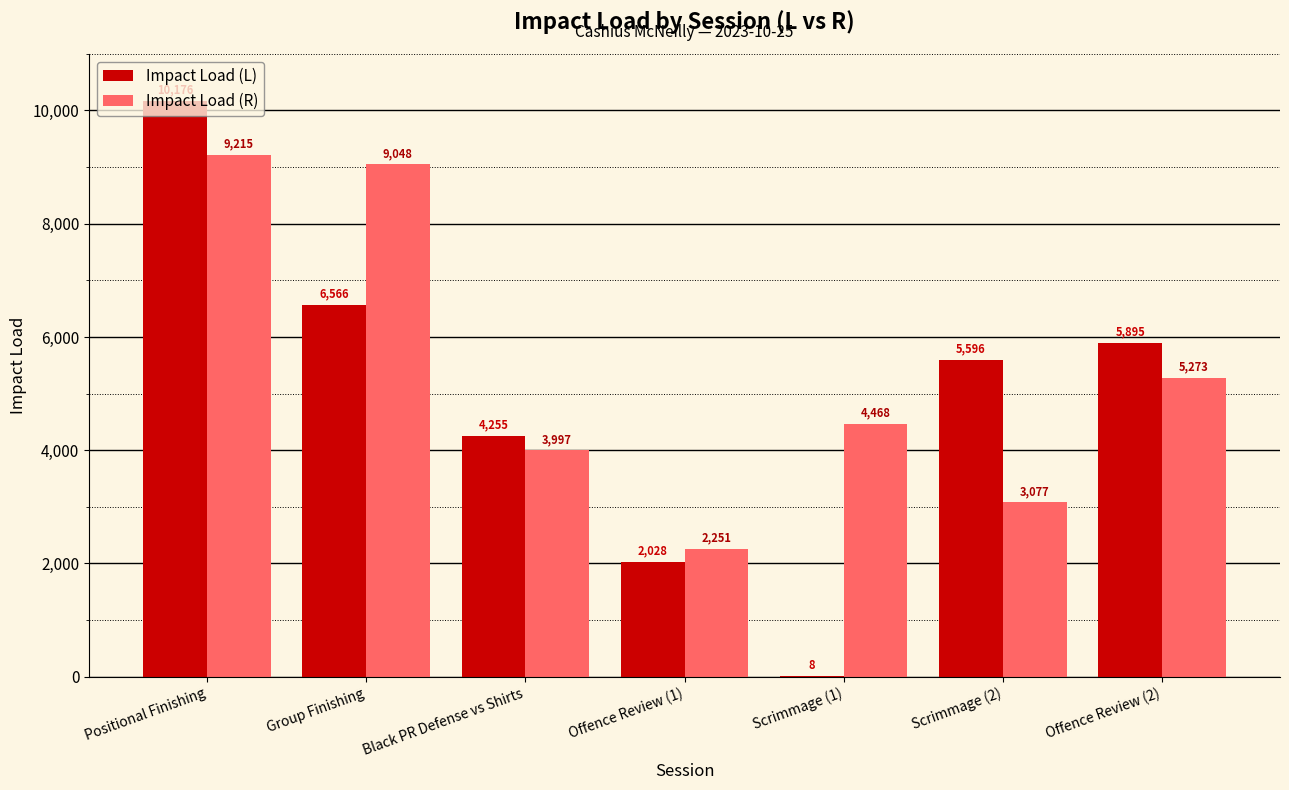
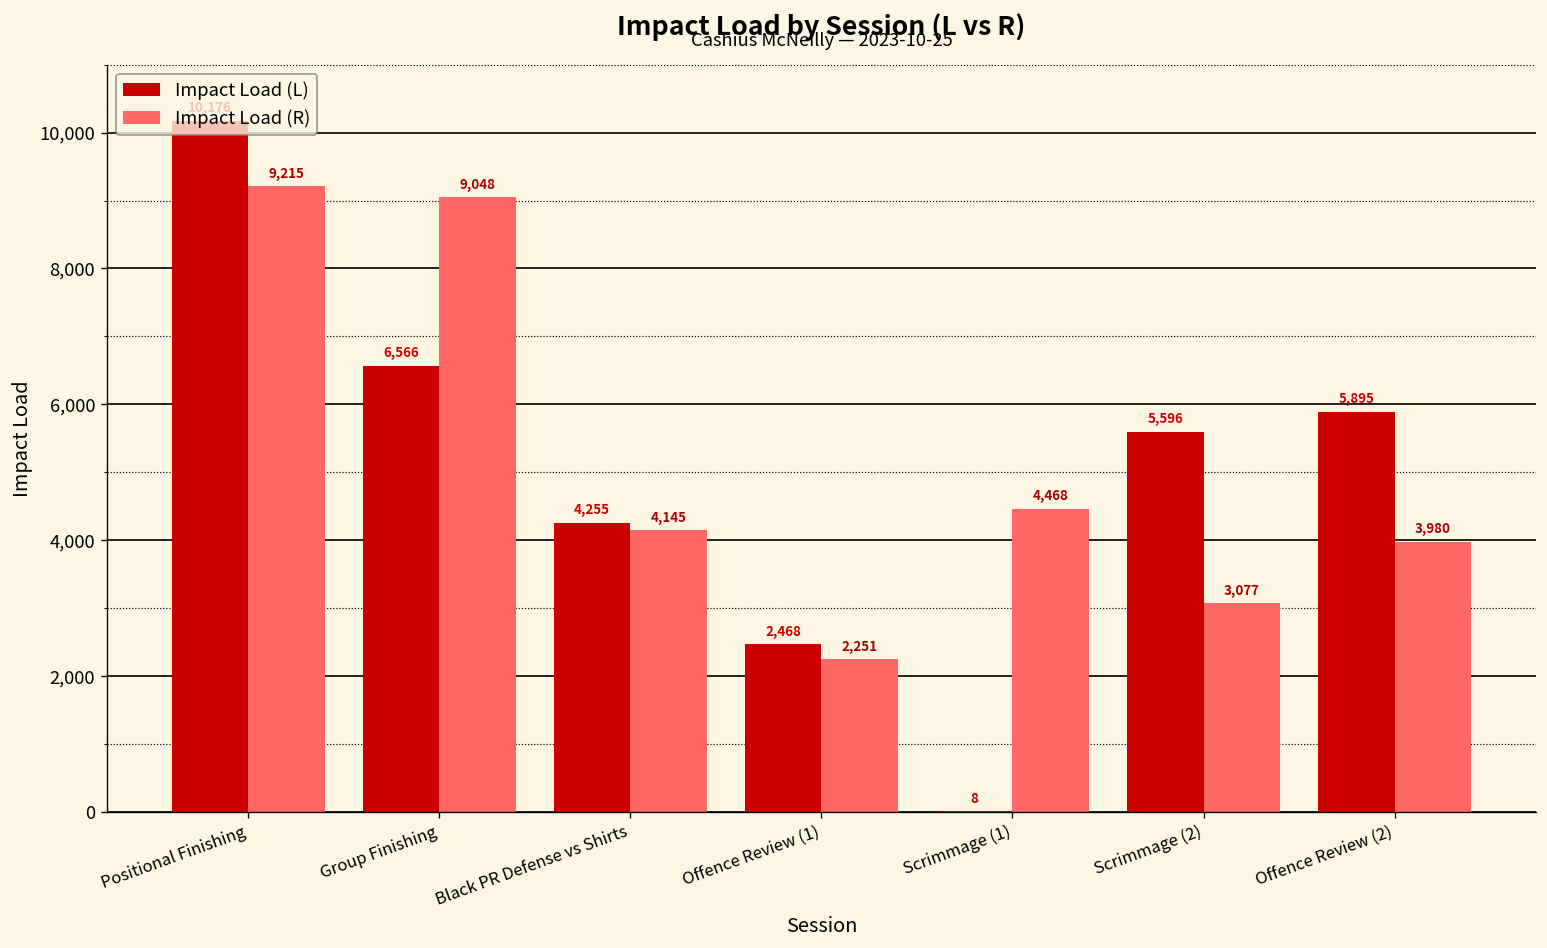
  {
    "Impact Load (L)": {
      "Group Finishing": "6,566",
      "Black PR Defense vs Shirts": "4,255",
-     "Offence Review (1)": "2,028",
+     "Offence Review (1)": "2,468",
      "Scrimmage (1)": "8",
      "Scrimmage (2)": "5,596",
      "Offence Review (2)": "5,895"
    },
    "Impact Load (R)": {
      "Positional Finishing": "9,215",
      "Group Finishing": "9,048",
-     "Black PR Defense vs Shirts": "3,997",
+     "Black PR Defense vs Shirts": "4,145",
      "Offence Review (1)": "2,251",
      "Scrimmage (1)": "4,468",
      "Scrimmage (2)": "3,077",
-     "Offence Review (2)": "5,273"
+     "Offence Review (2)": "3,980"
    }
  }
